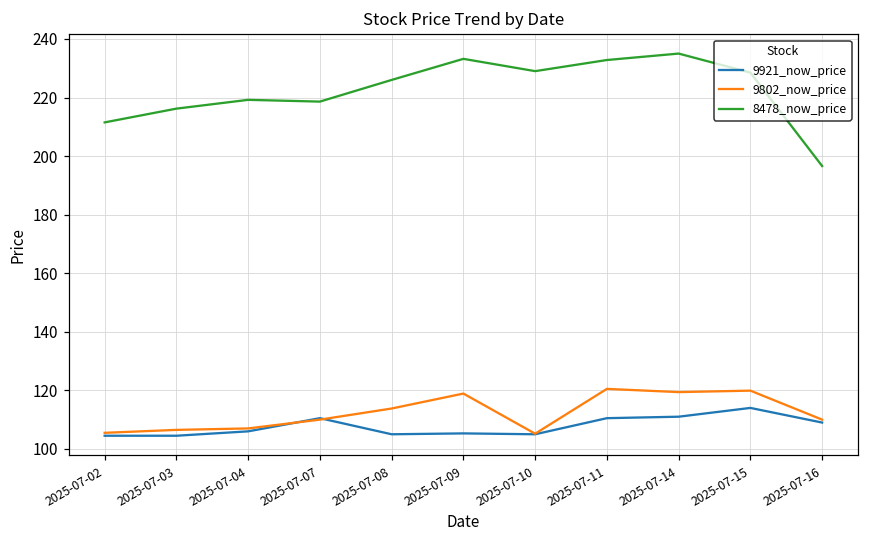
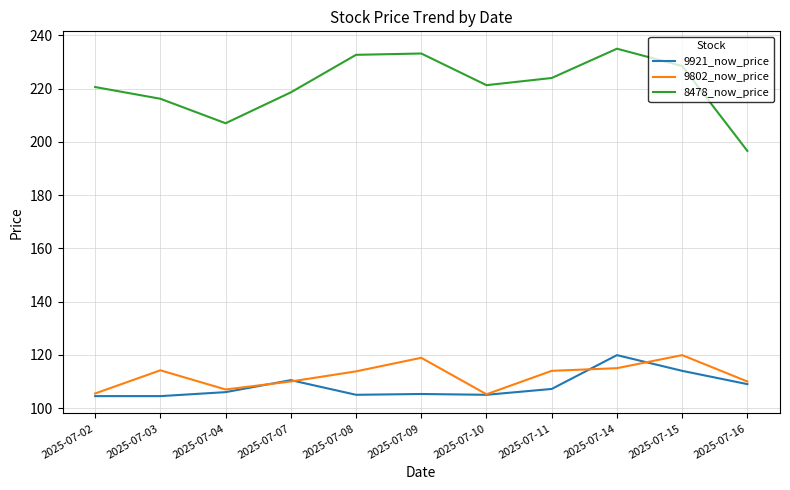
  {
    "9921_now_price": {
      "2025-07-02": 105,
      "2025-07-03": 105,
      "2025-07-04": 106,
      "2025-07-08": 105,
      "2025-07-09": 105,
-     "2025-07-11": 111,
-     "2025-07-14": 111,
+     "2025-07-11": 107,
+     "2025-07-14": 120,
      "2025-07-15": 114,
      "2025-07-16": 109
    },
    "9802_now_price": {
      "2025-07-02": 106,
-     "2025-07-03": 107,
+     "2025-07-03": 114,
      "2025-07-04": 107,
      "2025-07-08": 114,
      "2025-07-09": 119,
-     "2025-07-11": 121,
-     "2025-07-14": 119,
+     "2025-07-11": 114,
+     "2025-07-14": 115,
      "2025-07-15": 120,
      "2025-07-16": 110
    },
    "8478_now_price": {
-     "2025-07-02": 212,
+     "2025-07-02": 221,
      "2025-07-03": 216,
-     "2025-07-04": 219,
+     "2025-07-04": 207,
      "2025-07-07": 219,
-     "2025-07-08": 226,
+     "2025-07-08": 233,
      "2025-07-09": 233,
-     "2025-07-10": 229,
-     "2025-07-11": 233,
+     "2025-07-10": 221,
+     "2025-07-11": 224,
      "2025-07-14": 235,
      "2025-07-16": 197
    }
  }
